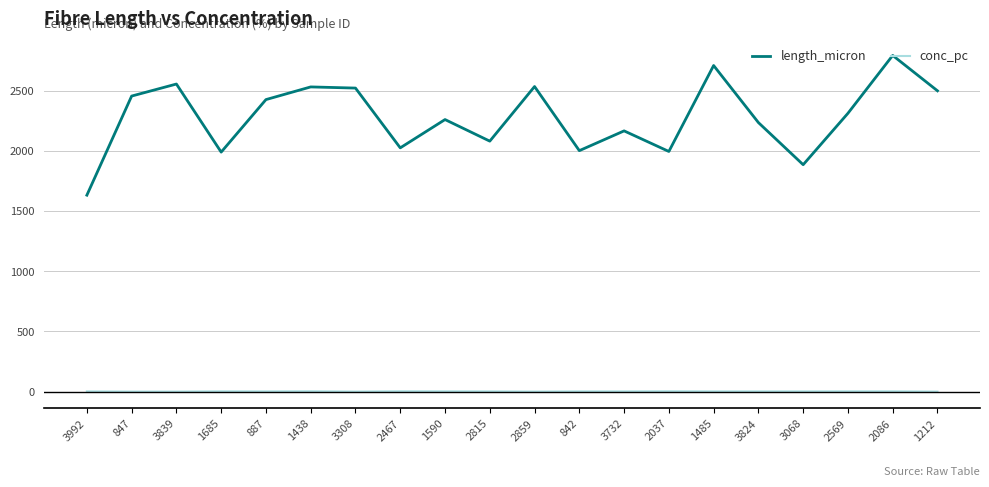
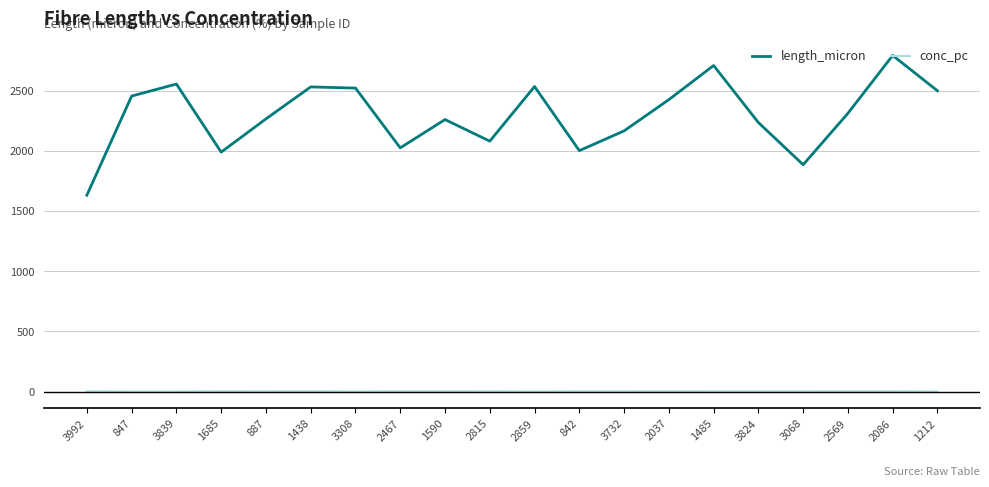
  {
    "length_micron": {
      "3992": 1630,
      "847": 2460,
      "3839": 2560,
      "1685": 1990,
-     "887": 2430,
+     "887": 2270,
      "1438": 2530,
      "3308": 2520,
      "2467": 2030,
      "1590": 2260,
      "2815": 2080,
      "2859": 2540,
      "842": 2000,
      "3732": 2170,
-     "2037": 2000,
+     "2037": 2430,
      "1485": 2710,
      "3824": 2240,
      "3068": 1890,
      "2569": 2310,
      "2086": 2790,
      "1212": 2500
    },
    "conc_pc": {
      "3992": 0,
      "847": 0,
      "3839": 0,
      "1685": 0,
      "887": 0,
      "1438": 0,
      "3308": 0,
      "2467": 0,
      "1590": 0,
      "2815": 0,
      "2859": 0,
      "842": 0,
      "3732": 0,
      "2037": 0,
      "1485": 0,
      "3824": 0,
      "3068": 0,
      "2569": 0,
      "2086": 0,
      "1212": 0
    }
  }
